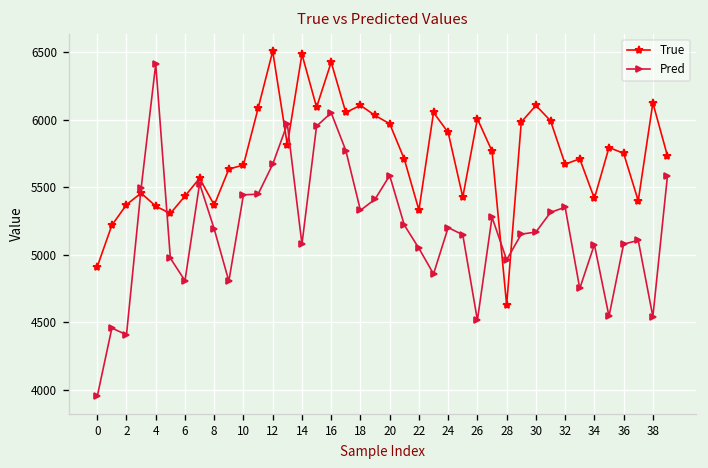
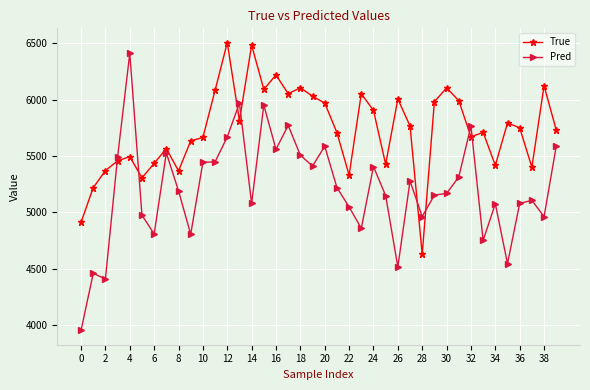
  {
    "True": {
      "0": 4910,
      "2": 5370,
-     "4": 5360,
+     "4": 5490,
      "6": 5430,
      "8": 5370,
      "10": 5660,
      "12": 6510,
      "14": 6480,
-     "16": 6420,
+     "16": 6220,
      "18": 6110,
      "20": 5970,
      "22": 5330,
      "24": 5900,
      "26": 6010,
      "28": 4630,
      "30": 6100,
      "32": 5670,
      "34": 5420,
      "36": 5750,
      "38": 6120
    },
    "Pred": {
      "0": 3950,
      "2": 4410,
      "4": 6410,
      "6": 4810,
      "8": 5190,
      "10": 5440,
      "12": 5670,
      "14": 5080,
-     "16": 6050,
-     "18": 5330,
+     "16": 5560,
+     "18": 5510,
      "20": 5590,
      "22": 5050,
-     "24": 5200,
+     "24": 5410,
      "26": 4520,
      "28": 4960,
      "30": 5170,
-     "32": 5350,
+     "32": 5770,
      "34": 5080,
      "36": 5080,
-     "38": 4540
+     "38": 4960
    }
  }
